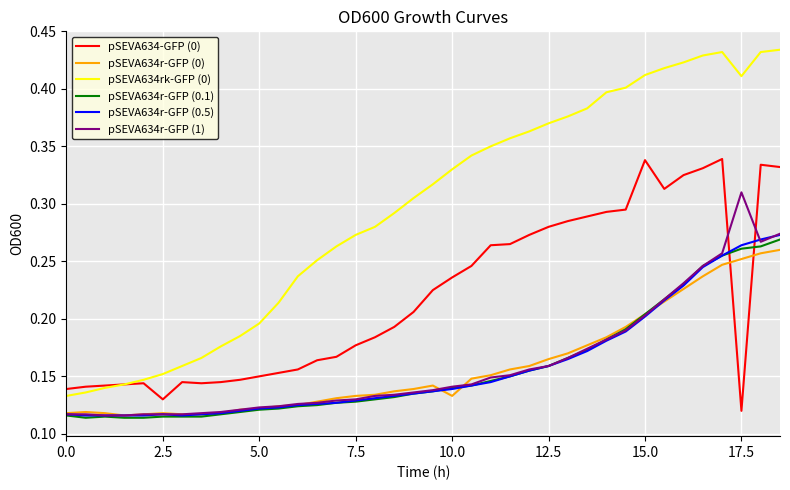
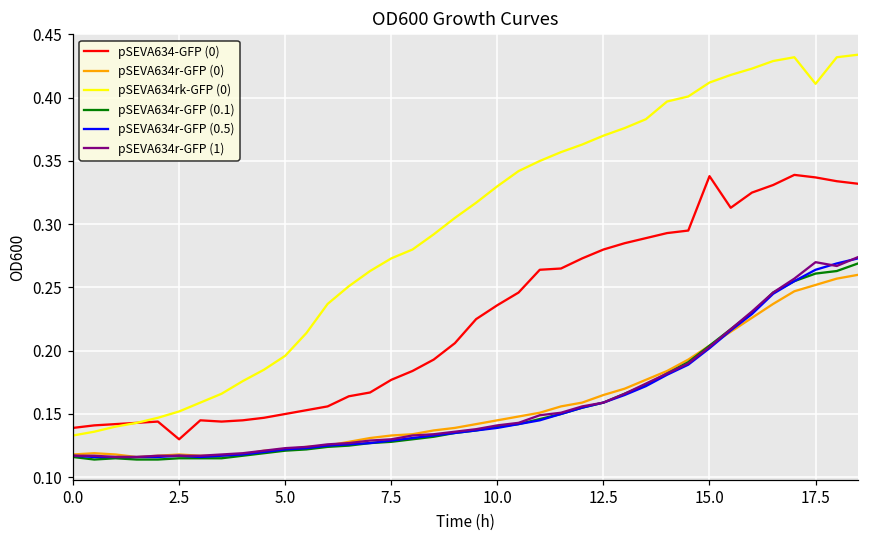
  {
    "pSEVA634-GFP (0)": {
      "0.0": 0.139,
      "2.5": 0.130,
      "5.0": 0.150,
      "7.5": 0.177,
      "10.0": 0.236,
      "12.5": 0.280,
      "15.0": 0.338,
-     "17.5": 0.120
+     "17.5": 0.337
    },
    "pSEVA634r-GFP (0)": {
      "7.5": 0.133,
-     "10.0": 0.133,
+     "10.0": 0.145,
      "12.5": 0.165,
      "17.5": 0.252
    },
    "pSEVA634rk-GFP (0)": {
      "0.0": 0.133,
      "2.5": 0.152,
      "5.0": 0.196,
      "7.5": 0.273,
      "10.0": 0.330,
      "12.5": 0.370,
      "15.0": 0.412,
      "17.5": 0.411
    },
    "pSEVA634r-GFP (0.1)": {
      "17.5": 0.261
    },
    "pSEVA634r-GFP (0.5)": {
      "17.5": 0.264
    },
    "pSEVA634r-GFP (1)": {
-     "17.5": 0.31
+     "17.5": 0.27
    }
  }
